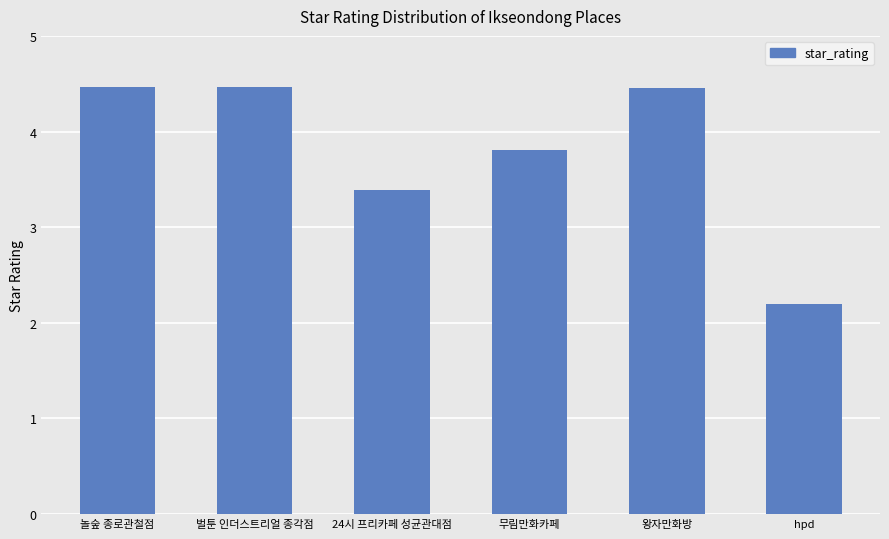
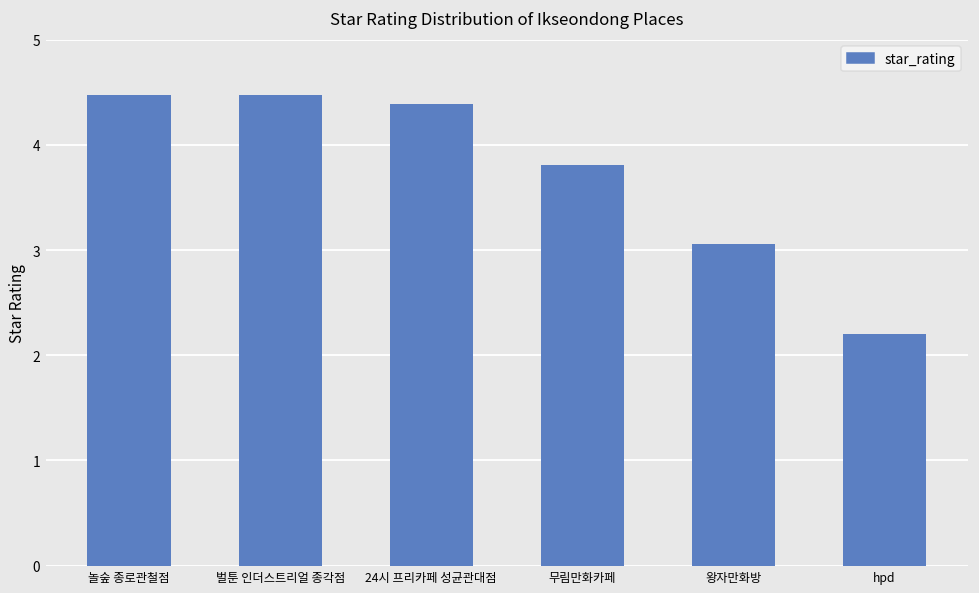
  {
    "놀숲 종로관철점": 4.5,
    "벌툰 인더스트리얼 종각점": 4.5,
-   "24시 프리카페 성균관대점": 3.4,
+   "24시 프리카페 성균관대점": 4.4,
    "무림만화카페": 3.8,
-   "왕자만화방": 4.5,
+   "왕자만화방": 3.1,
    "hpd": 2.2
  }
